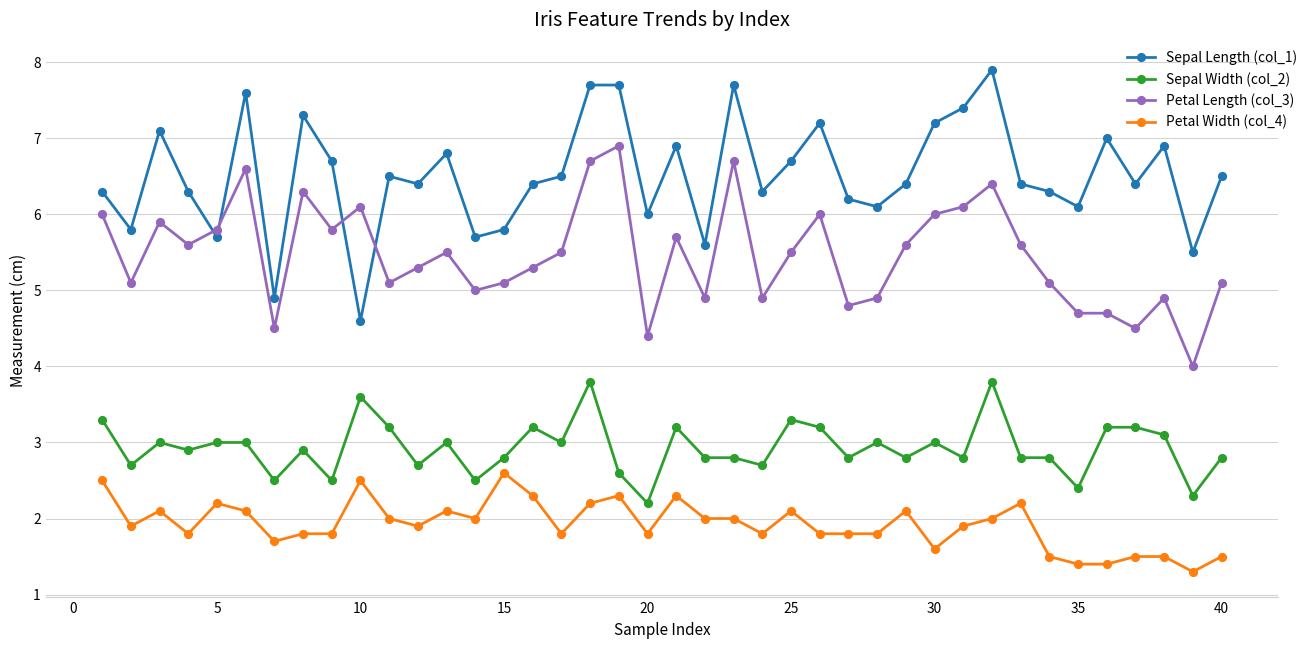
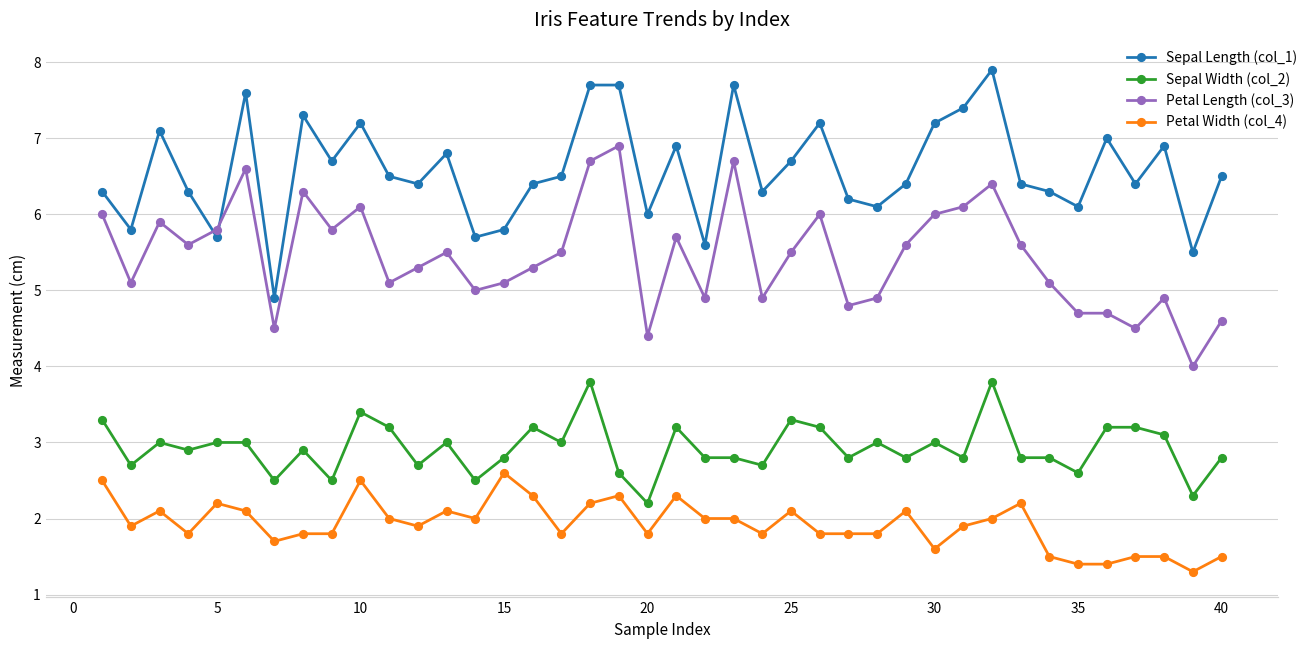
  {
    "Sepal Length (col_1)": {
      "5": 5.7,
-     "10": 4.6,
+     "10": 7.2,
      "15": 5.8,
      "20": 6.0,
      "25": 6.7,
      "30": 7.2,
      "35": 6.1,
      "40": 6.5
    },
    "Sepal Width (col_2)": {
      "5": 3.0,
-     "10": 3.6,
+     "10": 3.4,
      "15": 2.8,
      "20": 2.2,
      "25": 3.3,
      "30": 3.0,
-     "35": 2.4,
+     "35": 2.6,
      "40": 2.8
    },
    "Petal Length (col_3)": {
      "5": 5.8,
      "10": 6.1,
      "15": 5.1,
      "20": 4.4,
      "25": 5.5,
      "30": 6.0,
      "35": 4.7,
-     "40": 5.1
+     "40": 4.6
    },
    "Petal Width (col_4)": {
      "5": 2.2,
      "10": 2.5,
      "15": 2.6,
      "20": 1.8,
      "25": 2.1,
      "30": 1.6,
      "35": 1.4,
      "40": 1.5
    }
  }
